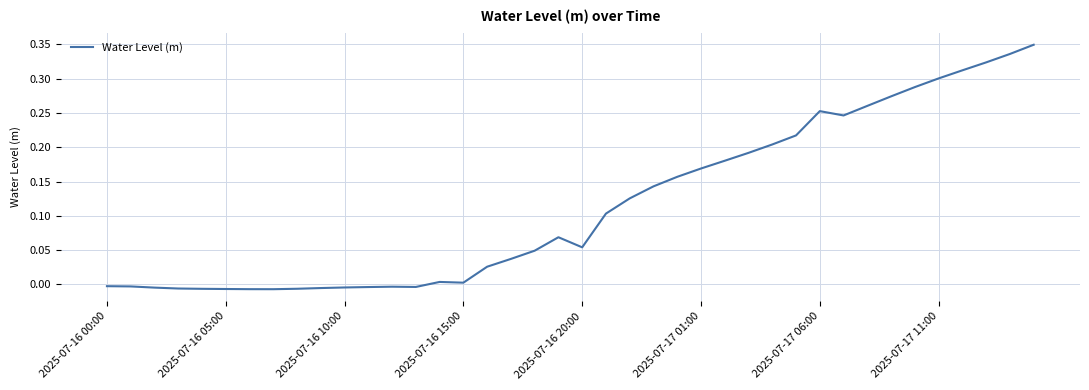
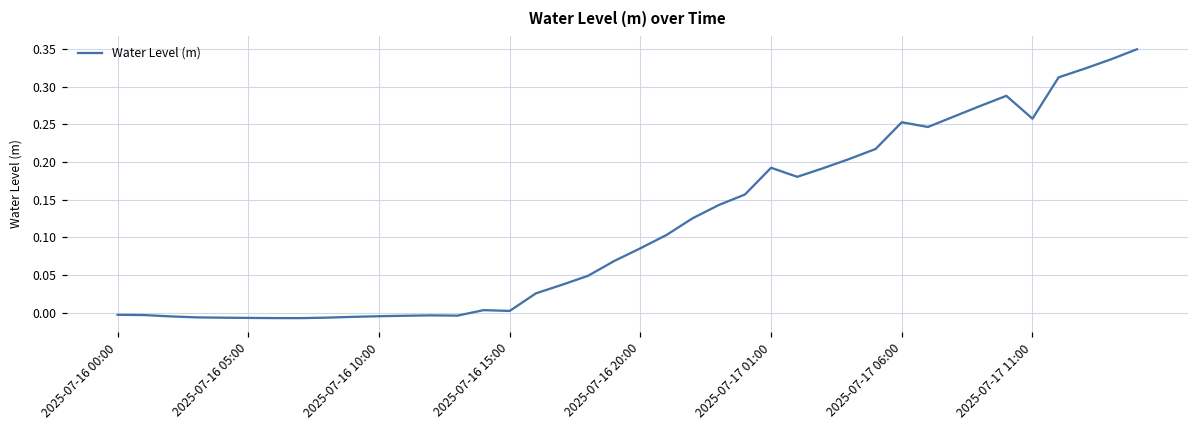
  {
    "2025-07-16 00:00": 0.00,
    "2025-07-16 05:00": -0.01,
    "2025-07-16 10:00": 0.00,
    "2025-07-16 15:00": 0.00,
-   "2025-07-16 20:00": 0.05,
-   "2025-07-17 01:00": 0.17,
+   "2025-07-16 20:00": 0.09,
+   "2025-07-17 01:00": 0.19,
    "2025-07-17 06:00": 0.25,
-   "2025-07-17 11:00": 0.30
+   "2025-07-17 11:00": 0.26
  }
